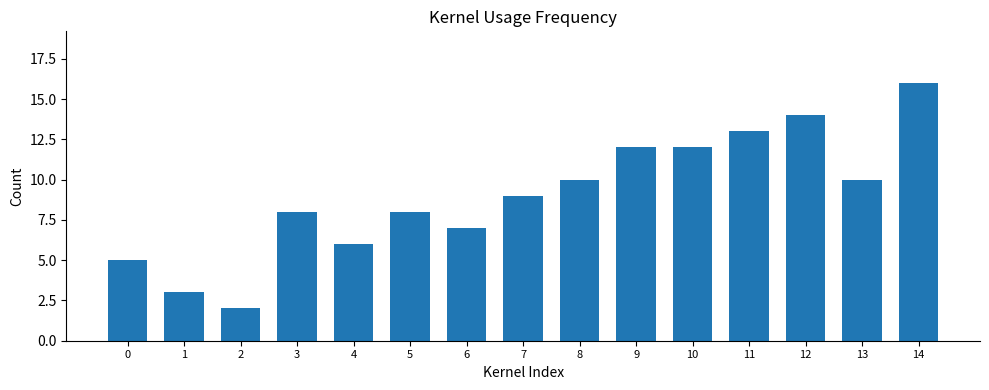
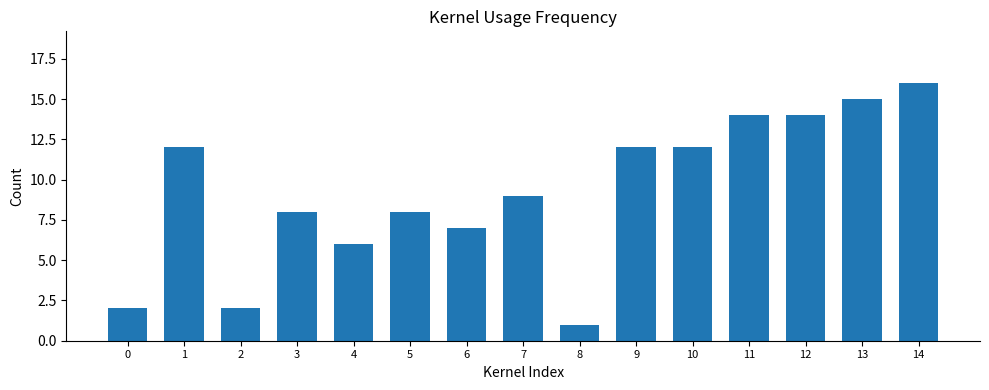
  {
-   "0": 5,
-   "1": 3,
+   "0": 2,
+   "1": 12,
    "2": 2,
    "3": 8,
    "4": 6,
    "5": 8,
    "6": 7,
    "7": 9,
-   "8": 10,
+   "8": 1,
    "9": 12,
    "10": 12,
-   "11": 13,
+   "11": 14,
    "12": 14,
-   "13": 10,
+   "13": 15,
    "14": 16
  }
